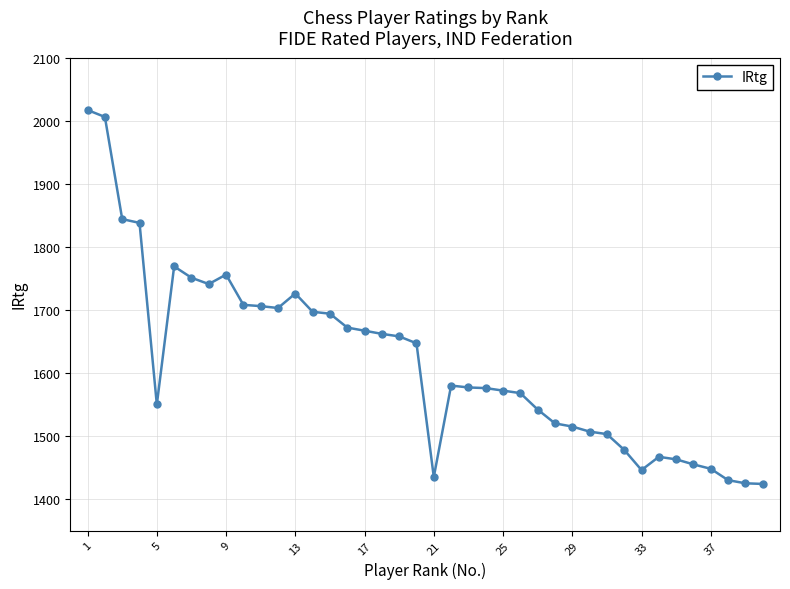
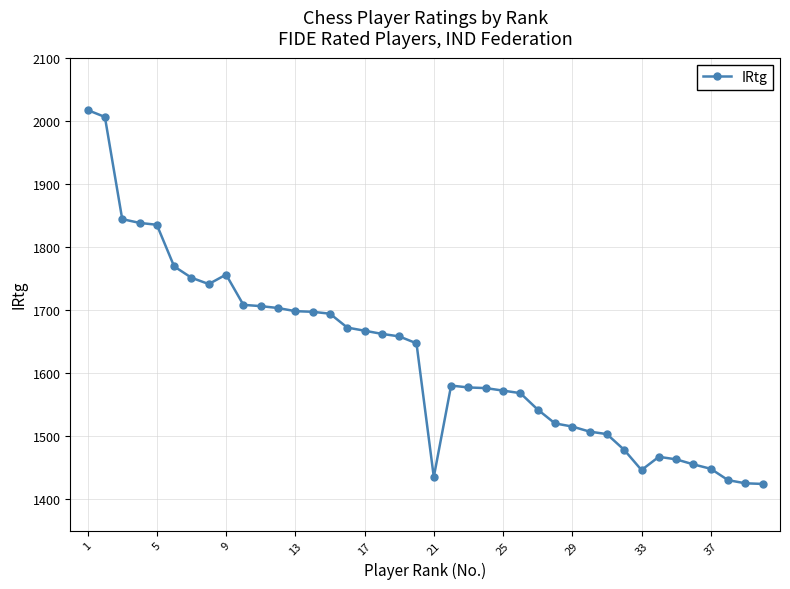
  {
    "1": 2020,
-   "5": 1550,
+   "5": 1840,
    "9": 1760,
-   "13": 1730,
+   "13": 1700,
    "17": 1670,
    "21": 1440,
    "25": 1570,
    "29": 1520,
    "33": 1450,
    "37": 1450
  }
